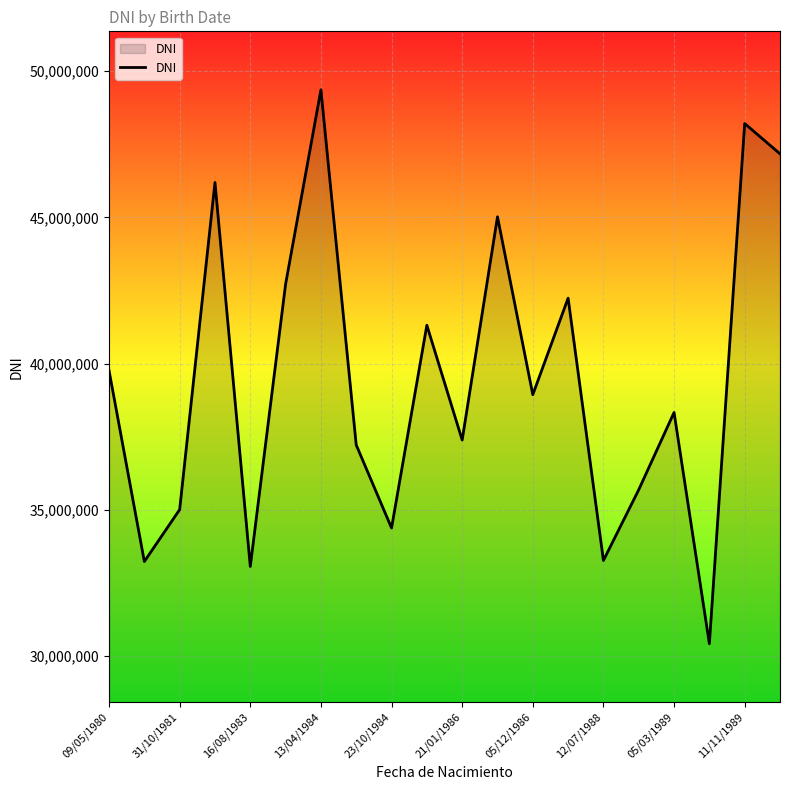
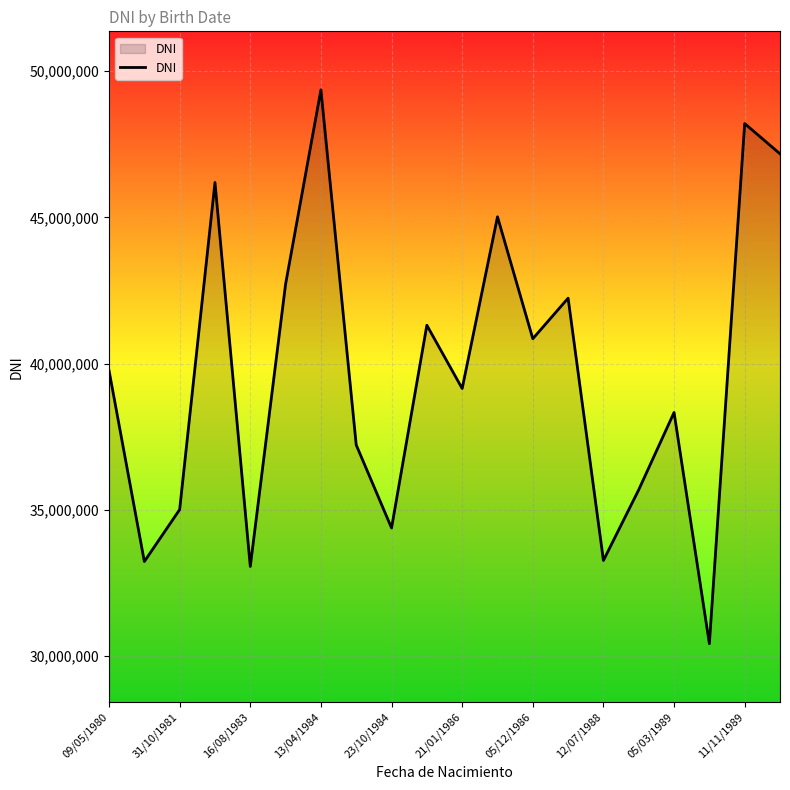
  {
    "09/05/1980": "39,800,000",
    "16/08/1983": "33,100,000",
    "23/10/1984": "34,400,000",
-   "21/01/1986": "37,400,000",
-   "05/12/1986": "38,900,000",
+   "21/01/1986": "39,100,000",
+   "05/12/1986": "40,900,000",
    "12/07/1988": "33,300,000",
    "05/03/1989": "38,300,000"
  }
